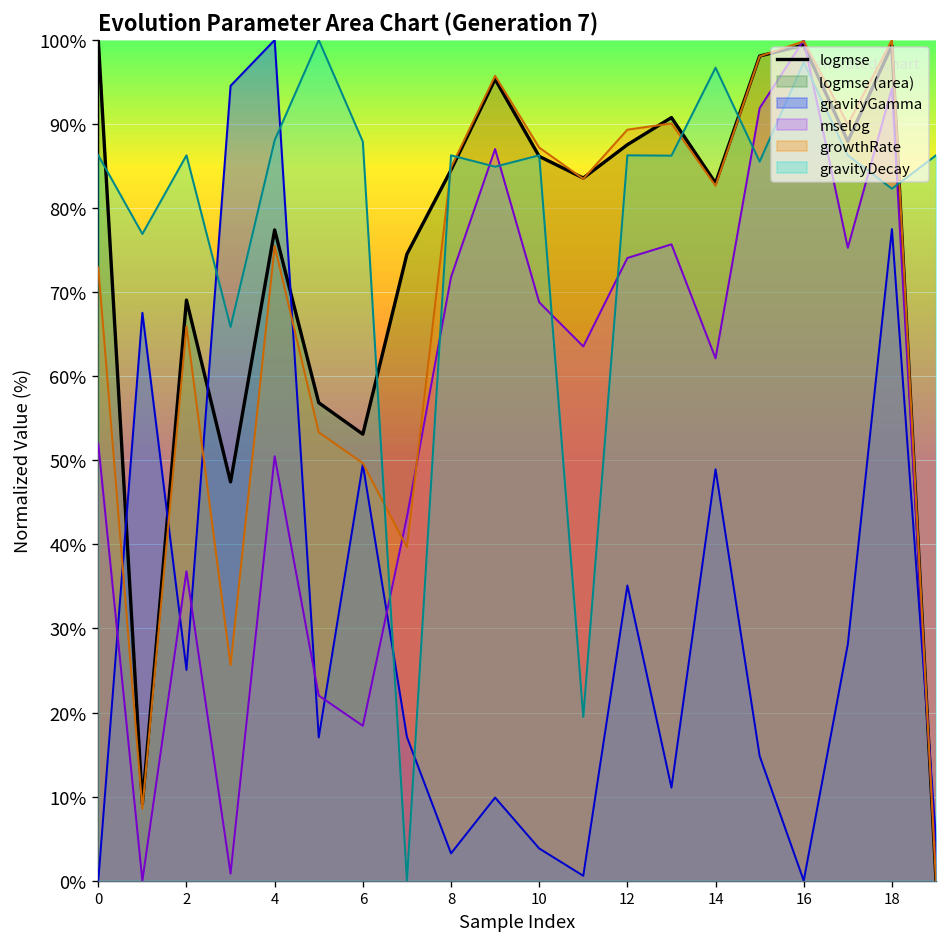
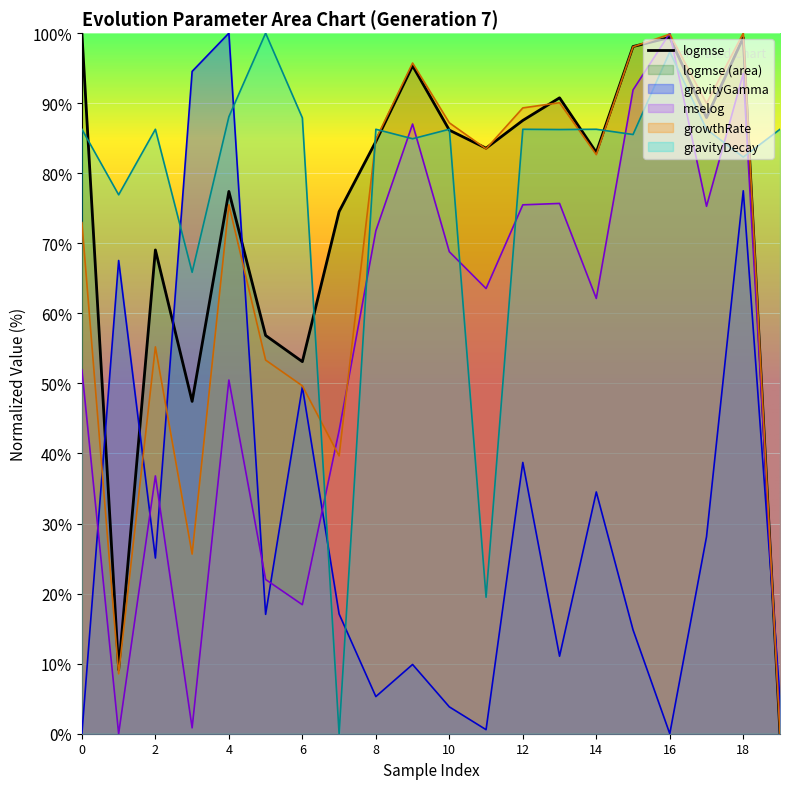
  {
    "gravityGamma": {
      "0": "0%",
      "2": "25%",
-     "8": "3%",
+     "8": "5%",
      "10": "4%",
-     "12": "35%",
-     "14": "49%",
+     "12": "39%",
+     "14": "35%",
      "16": "0%",
      "18": "78%"
    },
    "mselog": {
      "0": "52%",
      "2": "37%",
      "4": "50%",
      "6": "18%",
      "8": "72%",
      "10": "69%",
-     "12": "74%",
+     "12": "75%",
      "14": "62%"
    },
    "growthRate": {
      "0": "73%",
-     "2": "66%",
+     "2": "55%",
      "4": "76%",
      "10": "87%",
      "12": "89%"
    },
    "gravityDecay": {
      "0": "86%",
      "2": "86%",
      "4": "88%",
      "6": "88%",
      "8": "86%",
      "12": "86%",
-     "14": "97%"
+     "14": "86%"
    }
  }
